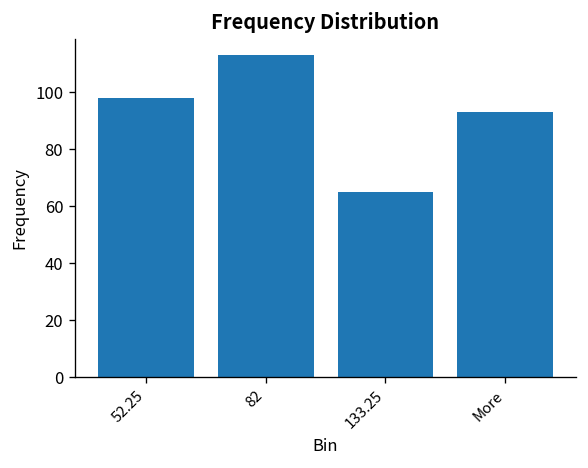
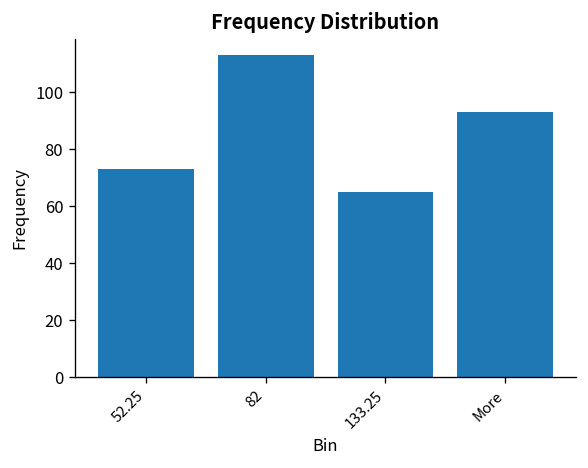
  {
-   "52.25": 98,
+   "52.25": 73,
    "82": 113,
    "133.25": 65,
    "More": 93
  }
